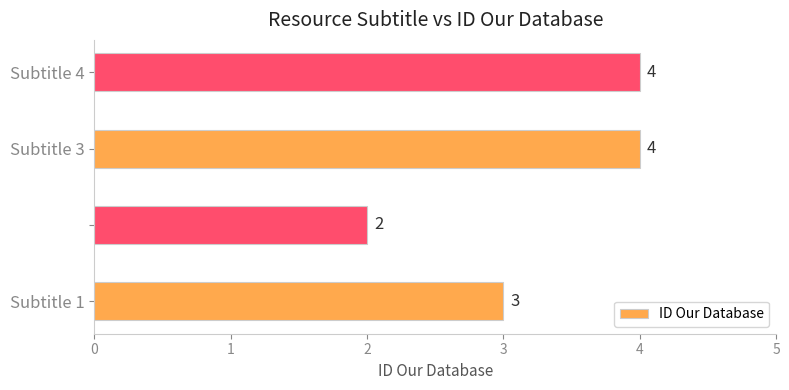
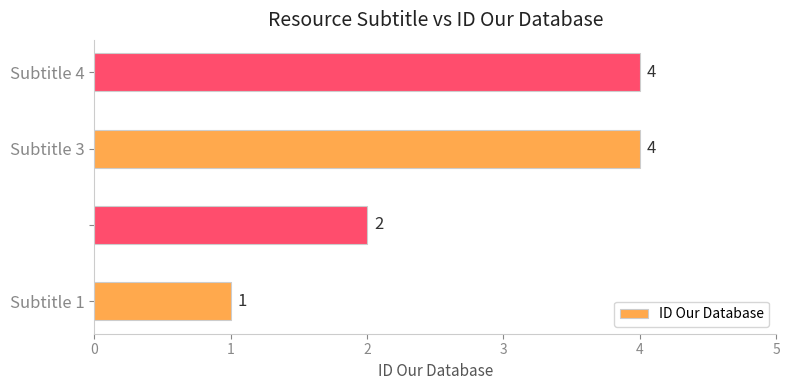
  {
    "Subtitle 4": 4,
    "Subtitle 3": 4,
-   "Subtitle 1": 3
+   "Subtitle 1": 1
  }
